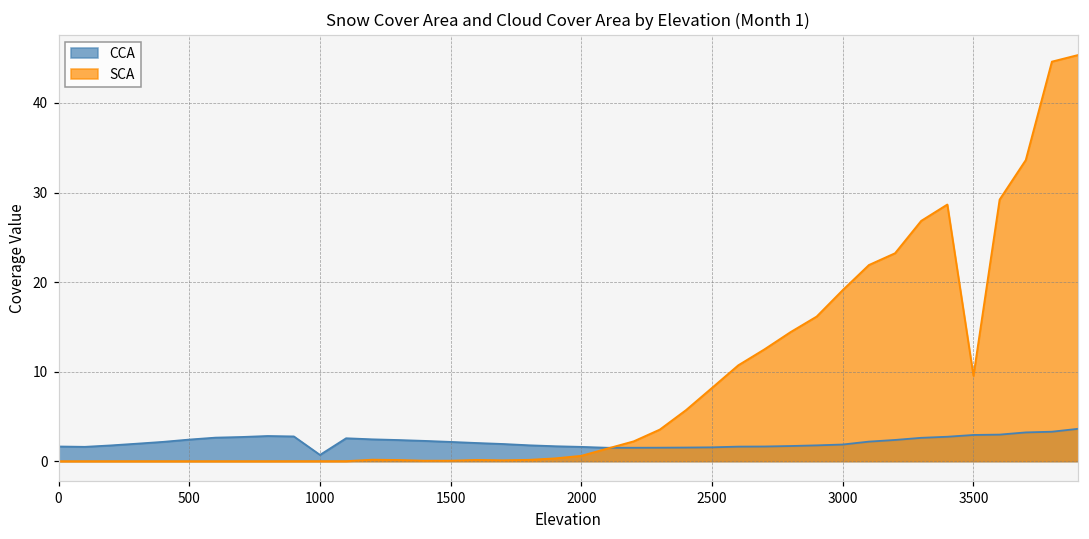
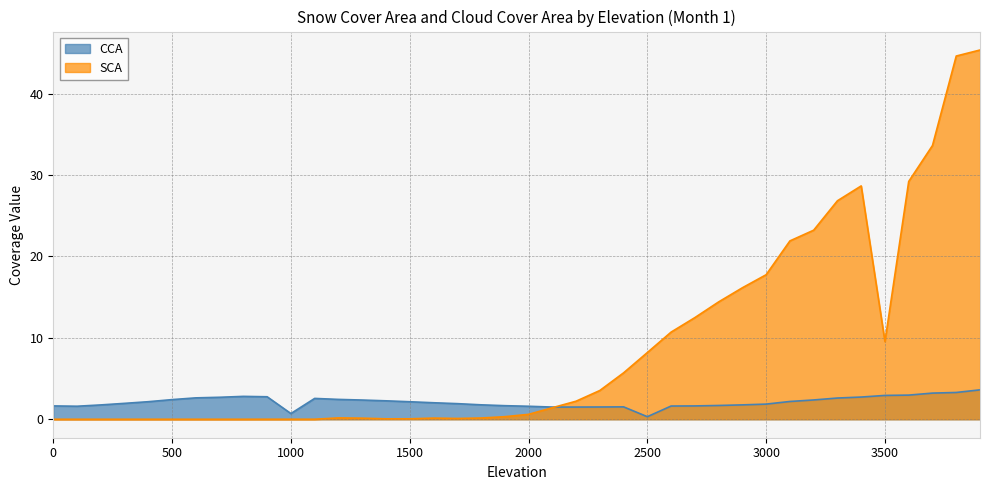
  {
    "CCA": {
      "0": 2,
      "500": 2,
      "1000": 1,
      "1500": 2,
      "2000": 2,
-     "2500": 2,
+     "2500": 0,
      "3000": 2,
      "3500": 3
    },
    "SCA": {
      "0": 0,
      "500": 0,
      "1000": 0,
      "1500": 0,
      "2000": 1,
      "2500": 8,
-     "3000": 19,
+     "3000": 18,
      "3500": 10
    }
  }
